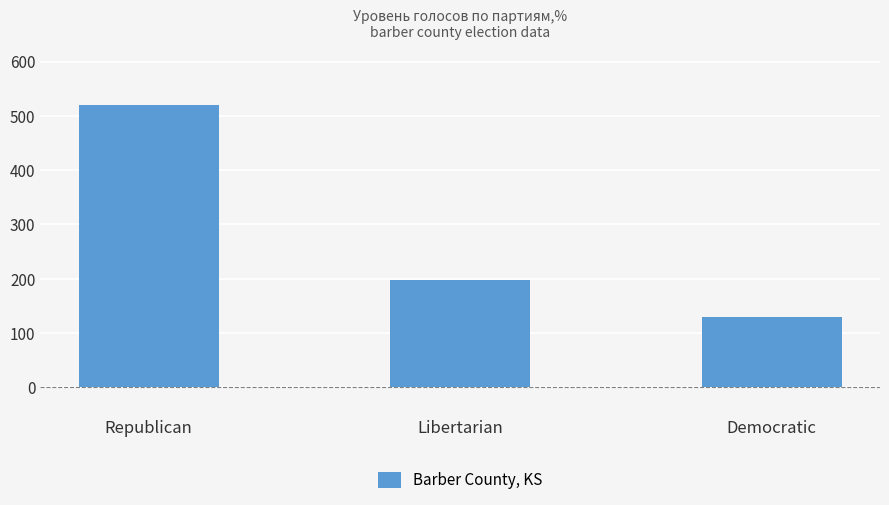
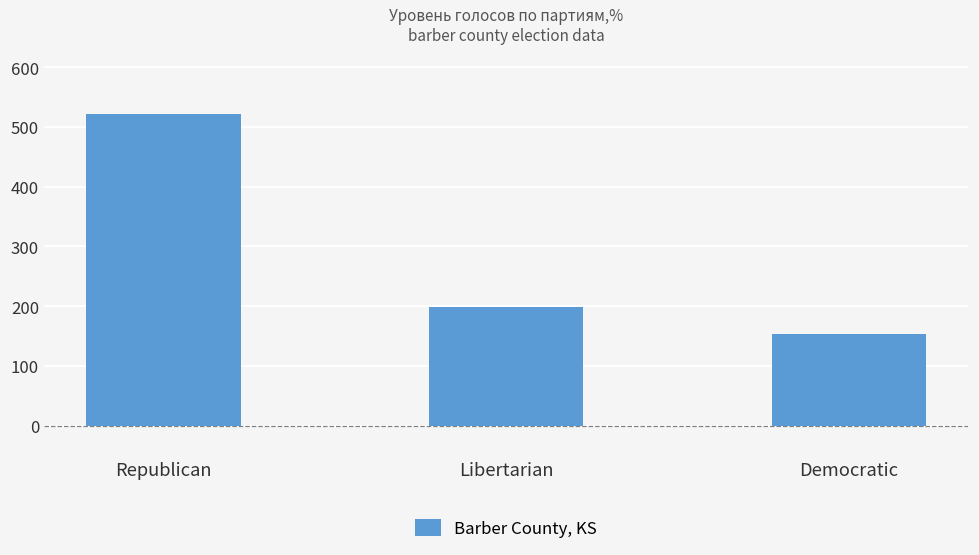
  {
    "Republican": 520,
    "Libertarian": 200,
-   "Democratic": 130
+   "Democratic": 150
  }
